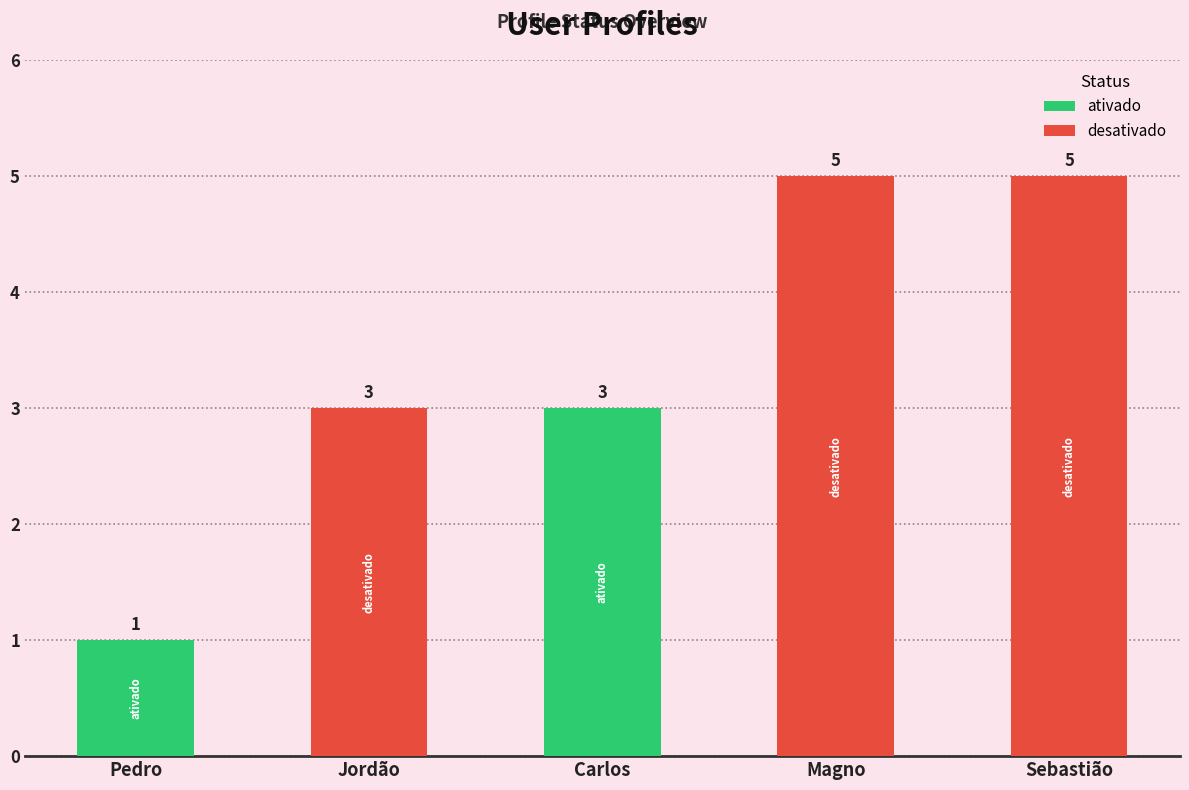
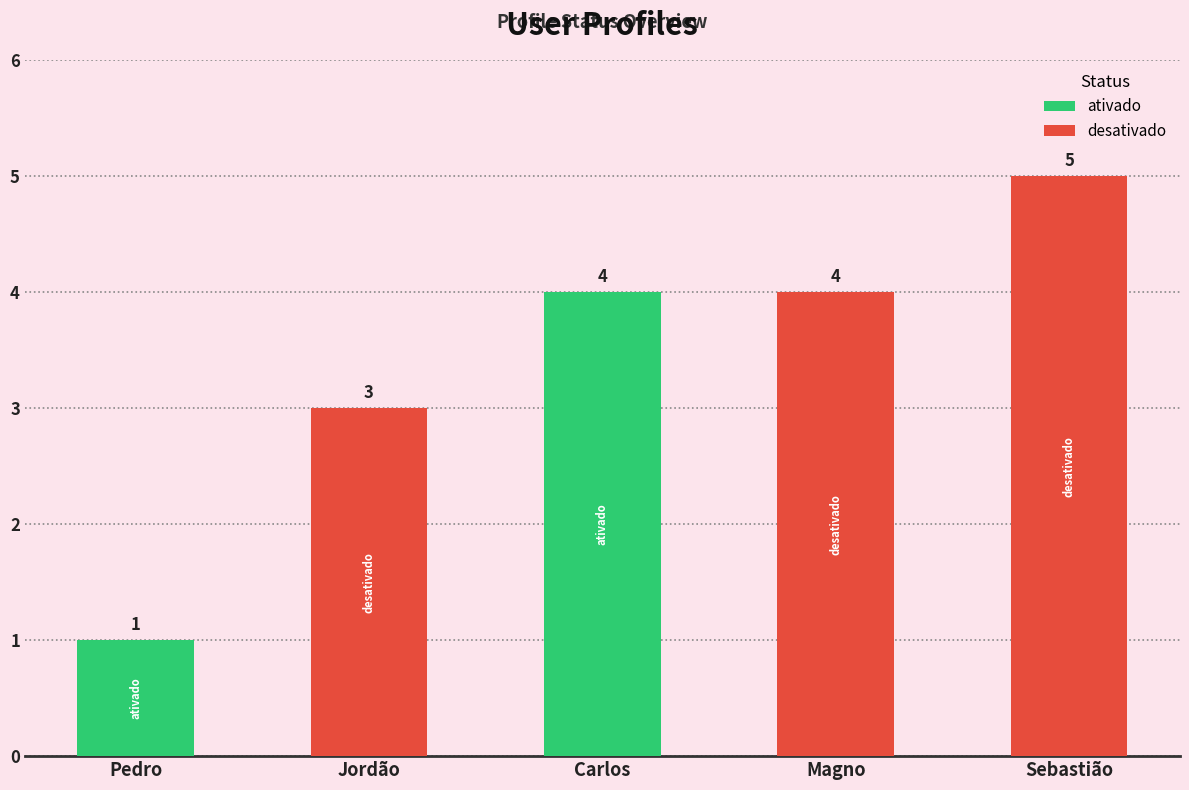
  {
    "Pedro": 1,
    "Jordão": 3,
-   "Carlos": 3,
-   "Magno": 5,
+   "Carlos": 4,
+   "Magno": 4,
    "Sebastião": 5
  }
